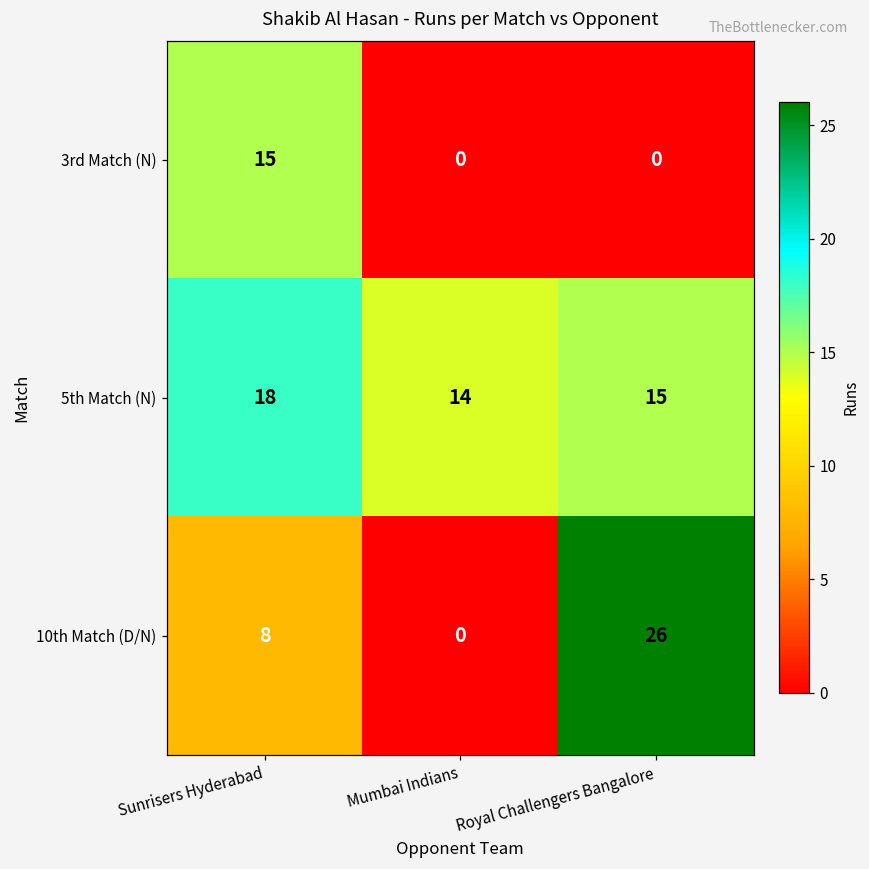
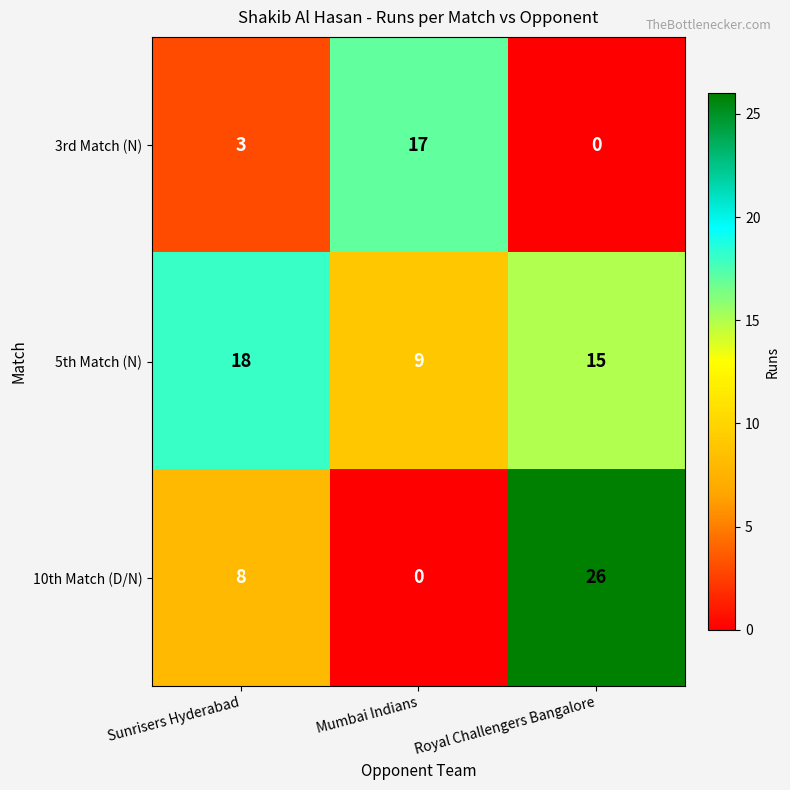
  {
    "3rd Match (N)": {
-     "Sunrisers Hyderabad": 15,
-     "Mumbai Indians": 0,
+     "Sunrisers Hyderabad": 3,
+     "Mumbai Indians": 17,
      "Royal Challengers Bangalore": 0
    },
    "5th Match (N)": {
      "Sunrisers Hyderabad": 18,
-     "Mumbai Indians": 14,
+     "Mumbai Indians": 9,
      "Royal Challengers Bangalore": 15
    },
    "10th Match (D/N)": {
      "Sunrisers Hyderabad": 8,
      "Mumbai Indians": 0,
      "Royal Challengers Bangalore": 26
    }
  }
